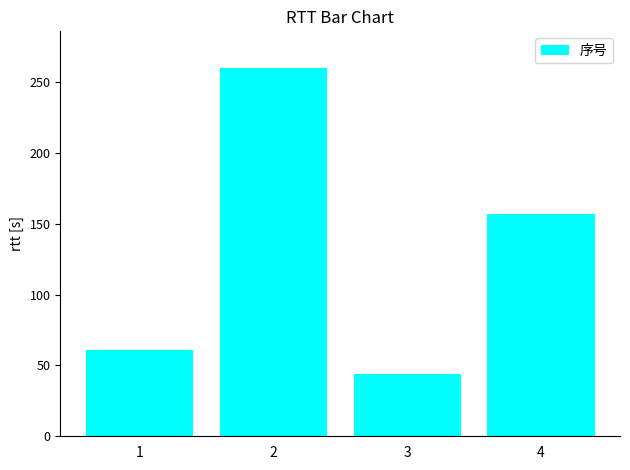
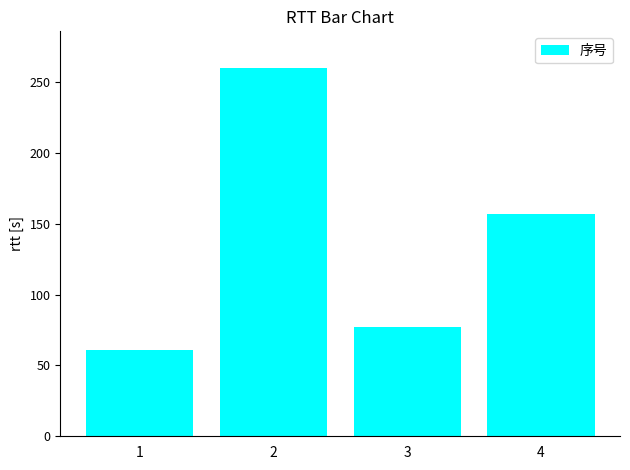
  {
    "1": 61,
    "2": 260,
-   "3": 44,
+   "3": 77,
    "4": 157
  }
